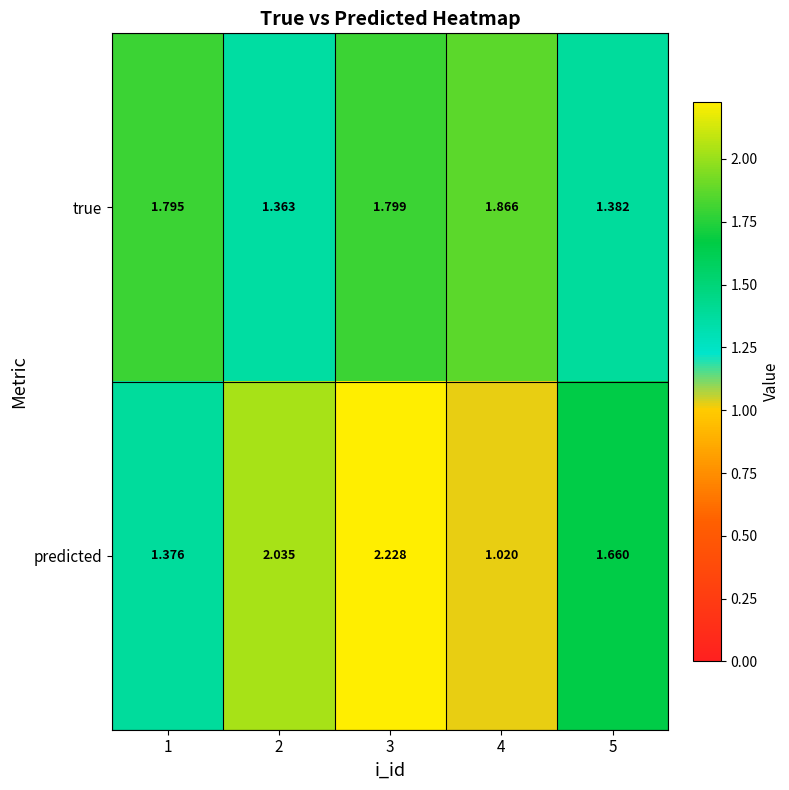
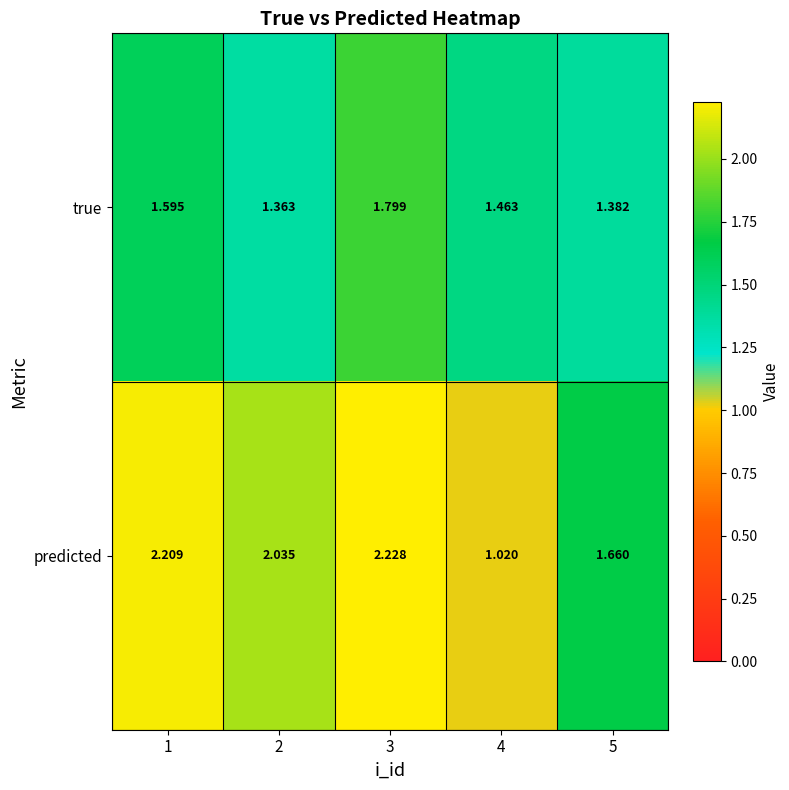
  {
    "true": {
-     "1": 1.795,
+     "1": 1.595,
      "2": 1.363,
      "3": 1.799,
-     "4": 1.866,
+     "4": 1.463,
      "5": 1.382
    },
    "predicted": {
-     "1": 1.376,
+     "1": 2.209,
      "2": 2.035,
      "3": 2.228,
      "4": 1.020,
      "5": 1.660
    }
  }
